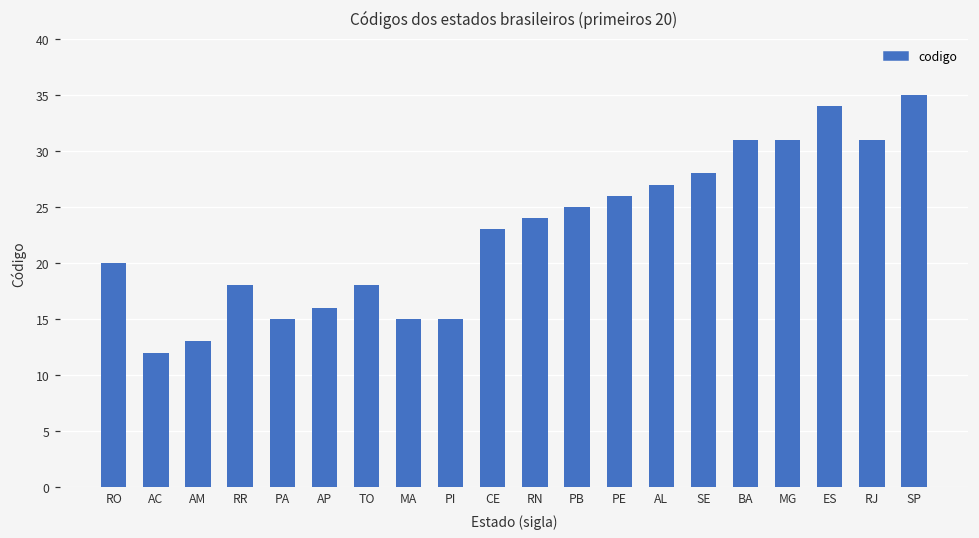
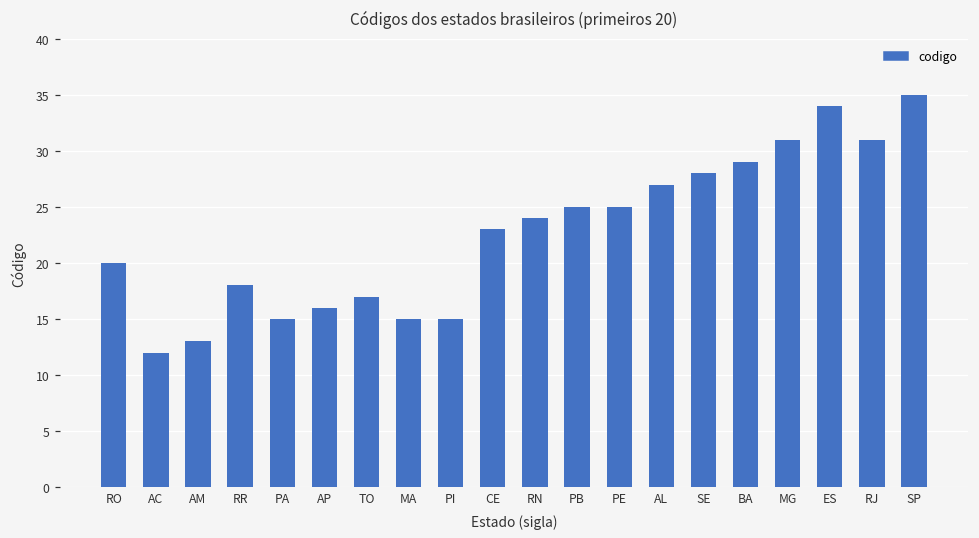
  {
    "RO": 20,
    "AC": 12,
    "AM": 13,
    "RR": 18,
    "PA": 15,
    "AP": 16,
-   "TO": 18,
+   "TO": 17,
    "MA": 15,
    "PI": 15,
    "CE": 23,
    "RN": 24,
    "PB": 25,
-   "PE": 26,
+   "PE": 25,
    "AL": 27,
    "SE": 28,
-   "BA": 31,
+   "BA": 29,
    "MG": 31,
    "ES": 34,
    "RJ": 31,
    "SP": 35
  }
